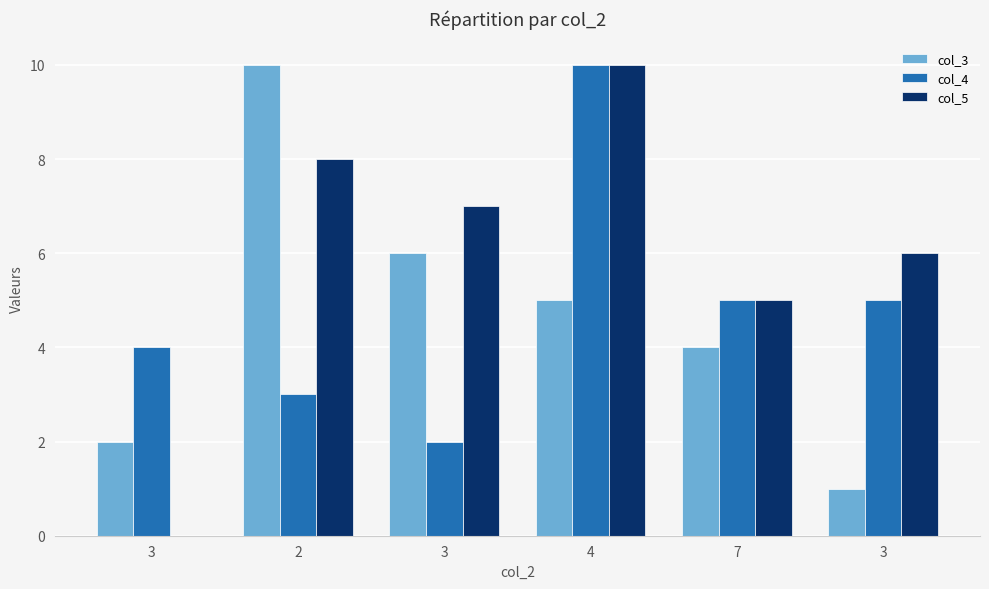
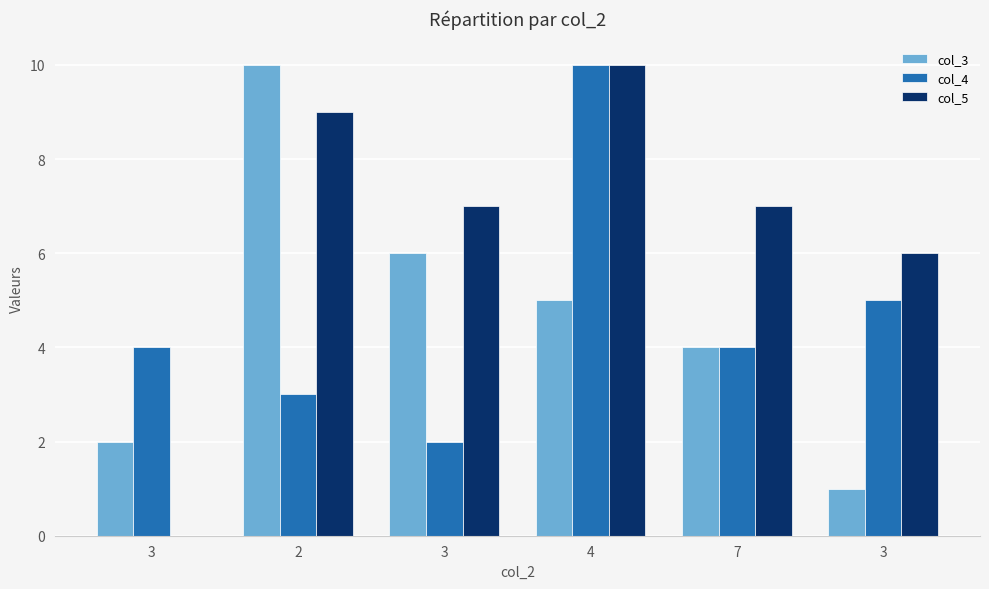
  {
    "col_3": {
      "2": 10,
      "4": 5,
      "7": 4
    },
    "col_4": {
      "2": 3,
      "4": 10,
-     "7": 5
+     "7": 4
    },
    "col_5": {
-     "2": 8,
+     "2": 9,
      "4": 10,
-     "7": 5
+     "7": 7
    }
  }
